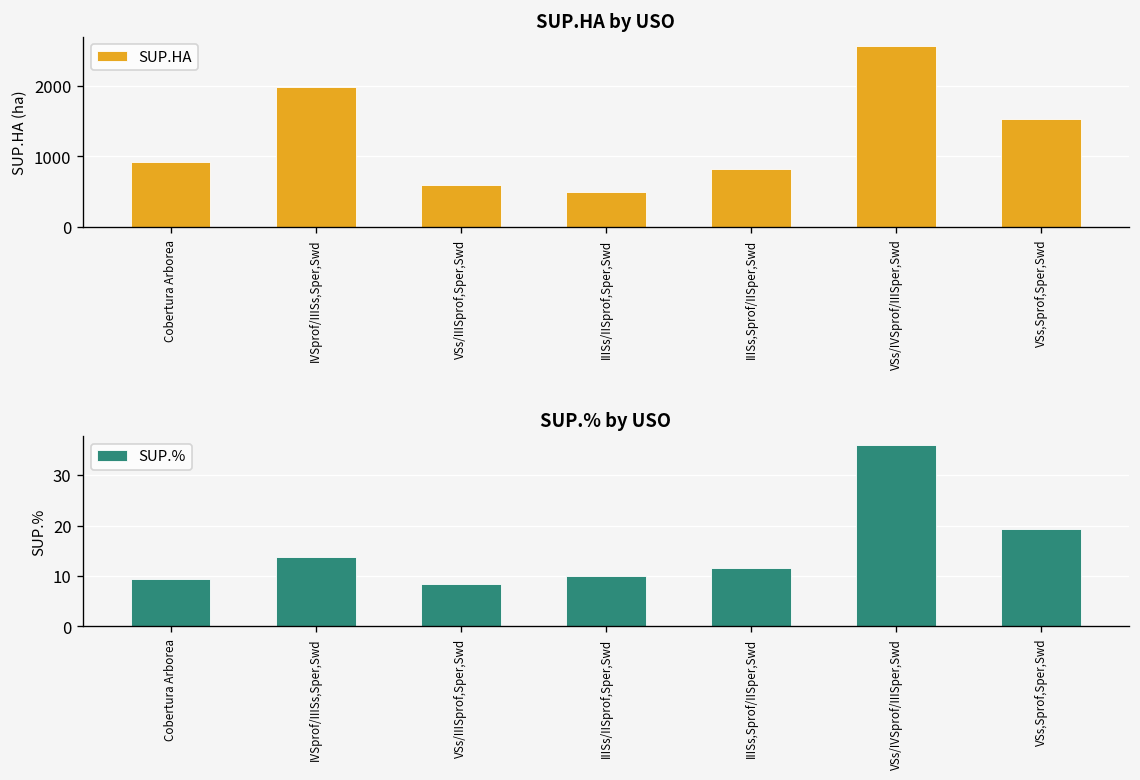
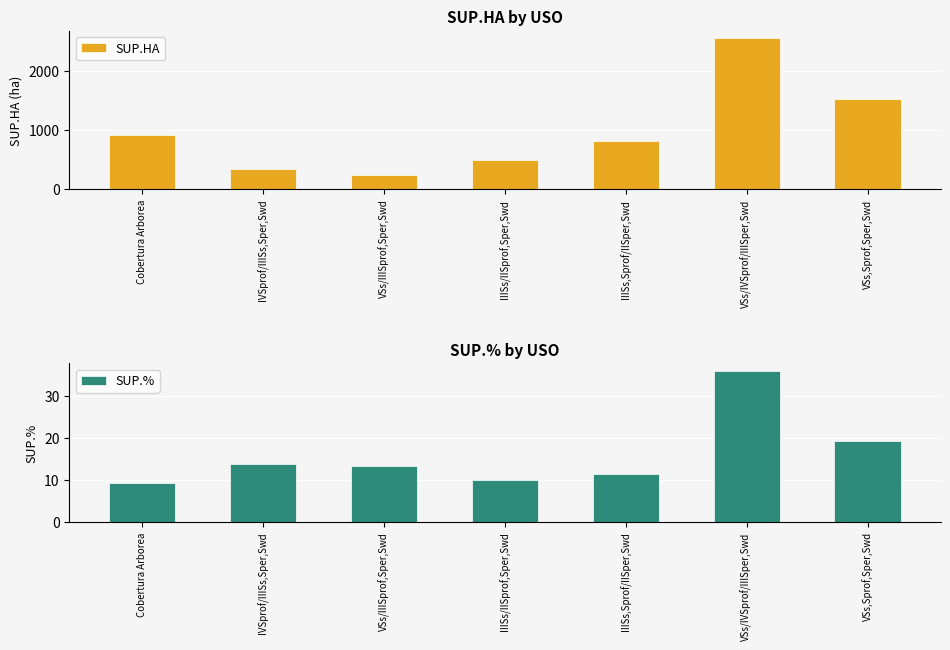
  {
    "SUP.HA by USO": {
      "Cobertura Arborea": 900,
-     "IVSprof/IIISs,Sper,Swd": 2000,
-     "VSs/IIISprof,Sper,Swd": 600,
+     "IVSprof/IIISs,Sper,Swd": 300,
+     "VSs/IIISprof,Sper,Swd": 200,
      "IIISs/IISprof,Sper,Swd": 500,
      "IIISs,Sprof/IISper,Swd": 800,
      "VSs/IVSprof/IIISper,Swd": 2600,
      "VSs,Sprof,Sper,Swd": 1500
    },
    "SUP.% by USO": {
      "Cobertura Arborea": 9,
      "IVSprof/IIISs,Sper,Swd": 14,
-     "VSs/IIISprof,Sper,Swd": 8,
+     "VSs/IIISprof,Sper,Swd": 13,
      "IIISs/IISprof,Sper,Swd": 10,
      "IIISs,Sprof/IISper,Swd": 12,
      "VSs/IVSprof/IIISper,Swd": 36,
      "VSs,Sprof,Sper,Swd": 19
    }
  }
